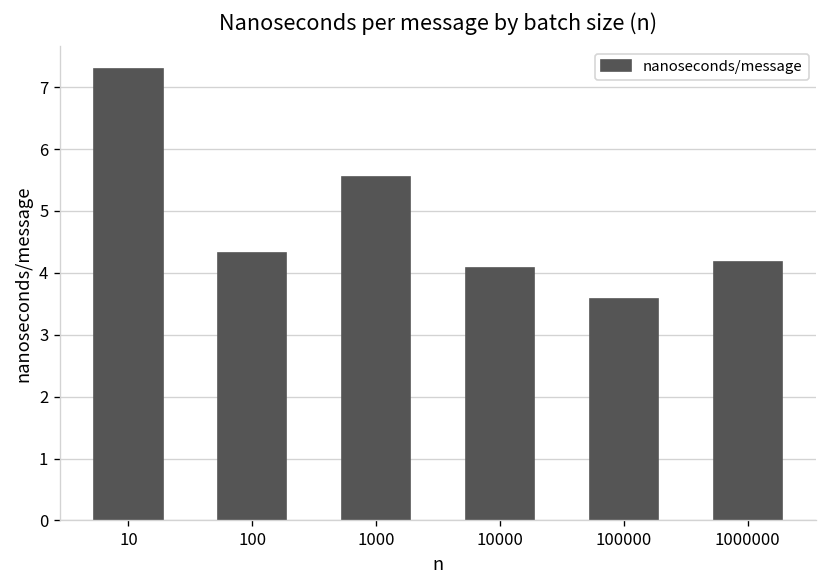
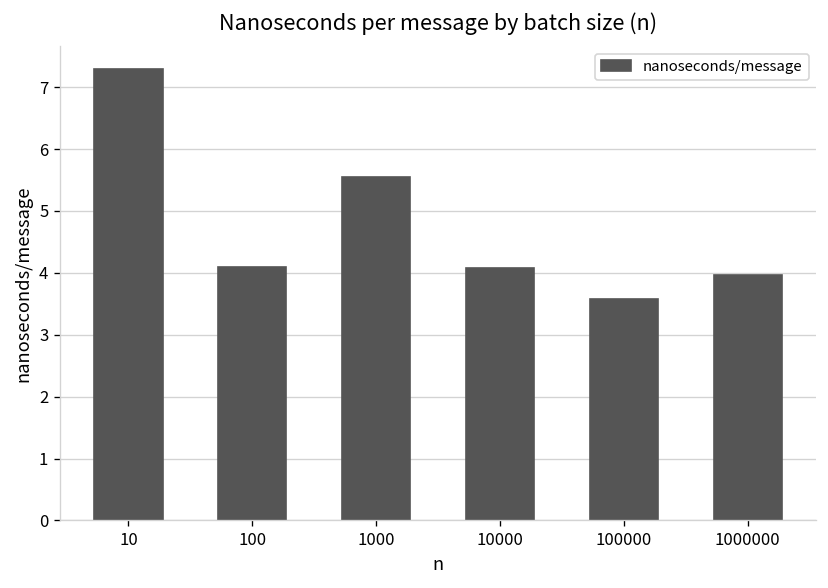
  {
    "10": 7.3,
-   "100": 4.3,
+   "100": 4.1,
    "1000": 5.5,
    "10000": 4.1,
    "100000": 3.6,
-   "1000000": 4.2
+   "1000000": 4.0
  }
